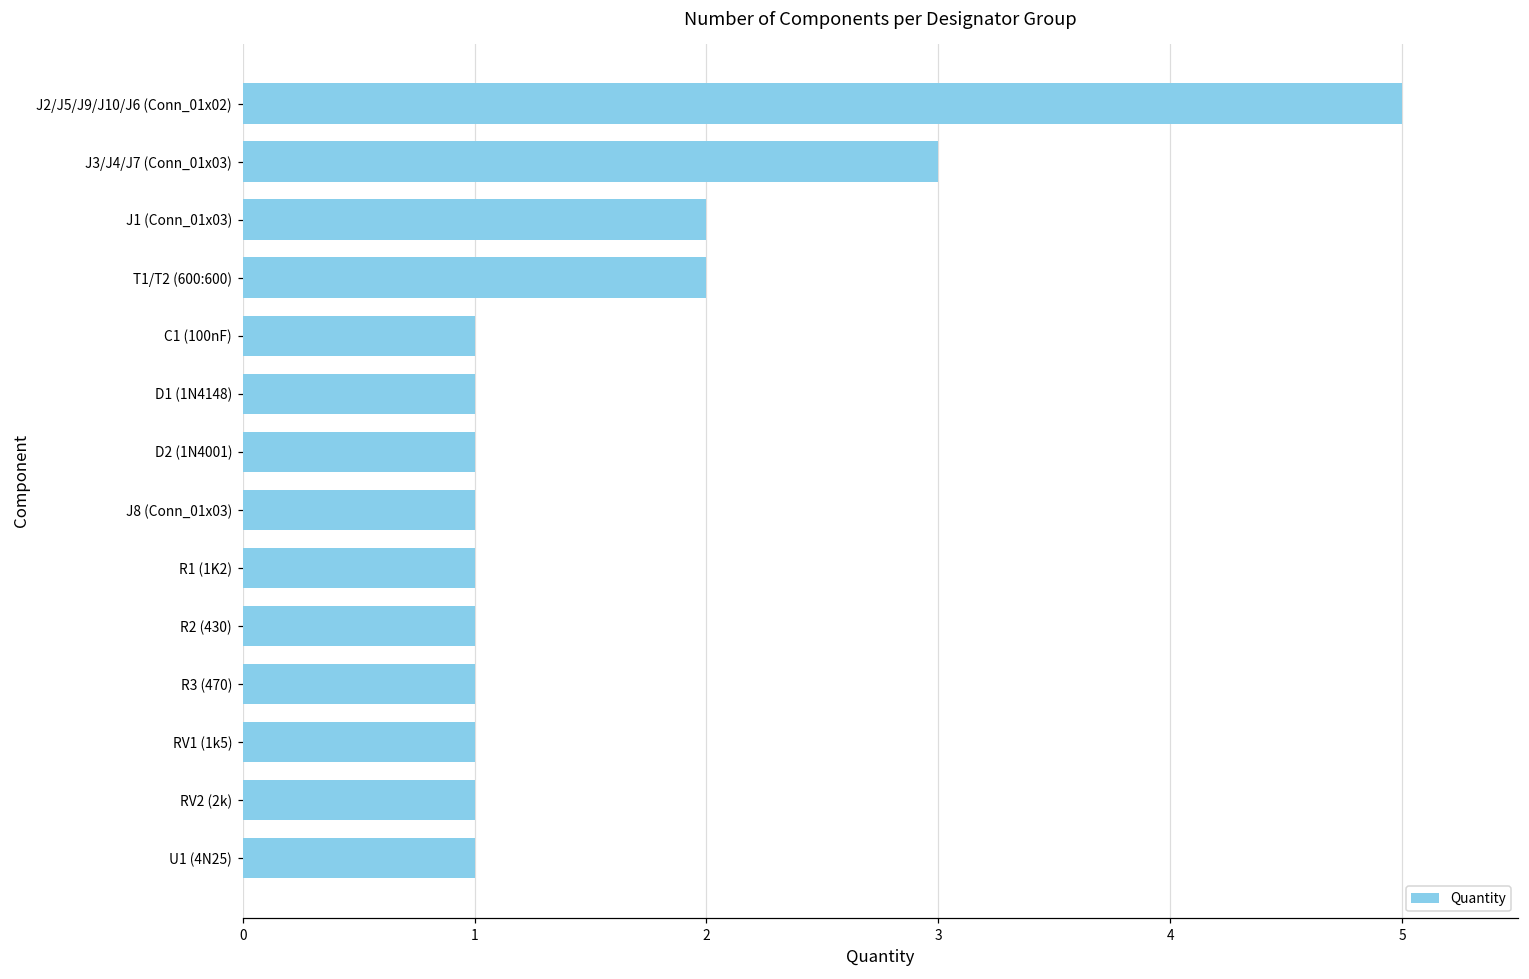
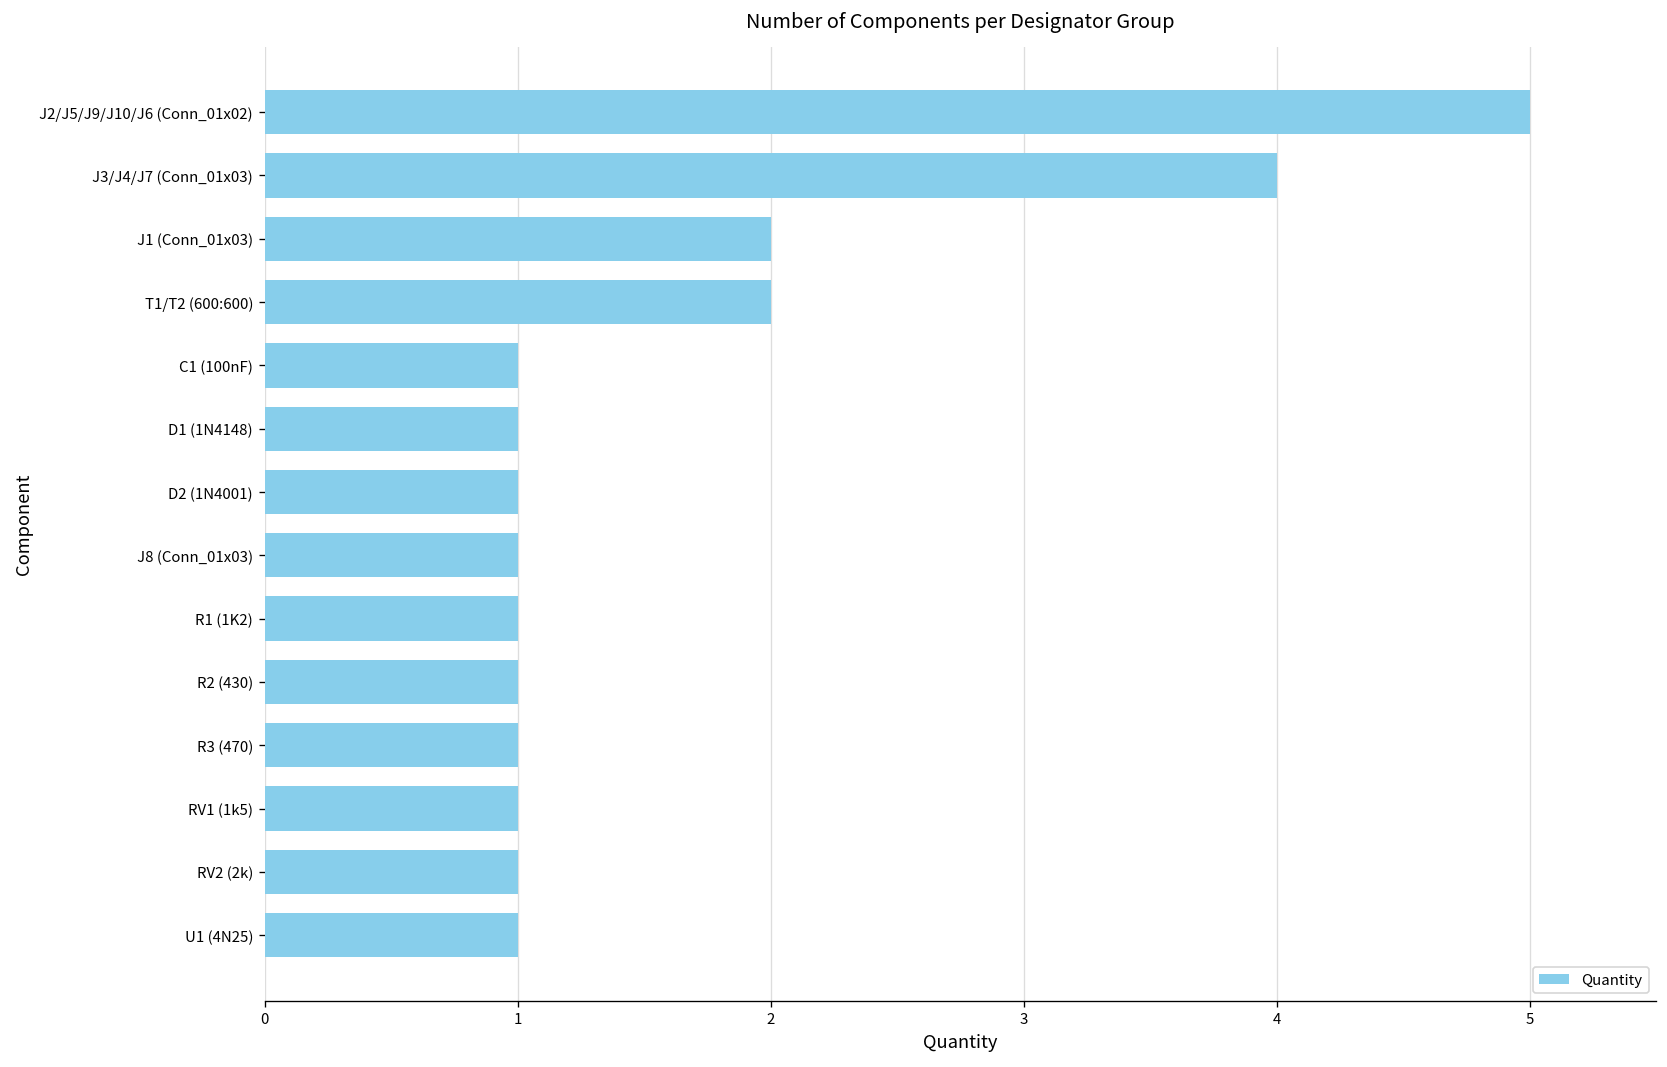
  {
    "J2/J5/J9/J10/J6 (Conn_01x02)": 5,
-   "J3/J4/J7 (Conn_01x03)": 3,
+   "J3/J4/J7 (Conn_01x03)": 4,
    "J1 (Conn_01x03)": 2,
    "T1/T2 (600:600)": 2,
    "C1 (100nF)": 1,
    "D1 (1N4148)": 1,
    "D2 (1N4001)": 1,
    "J8 (Conn_01x03)": 1,
    "R1 (1K2)": 1,
    "R2 (430)": 1,
    "R3 (470)": 1,
    "RV1 (1k5)": 1,
    "RV2 (2k)": 1,
    "U1 (4N25)": 1
  }
